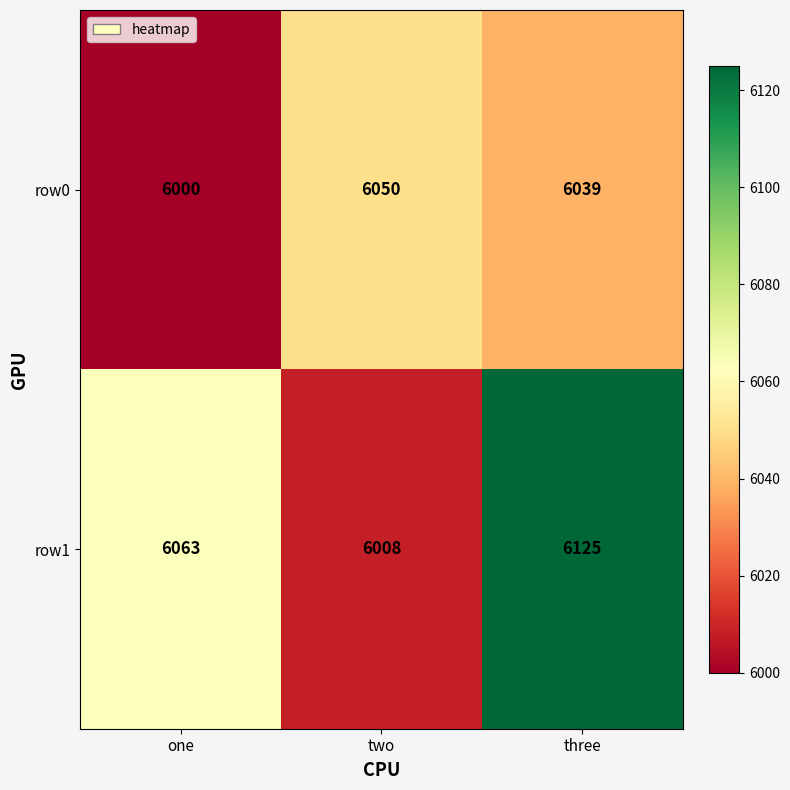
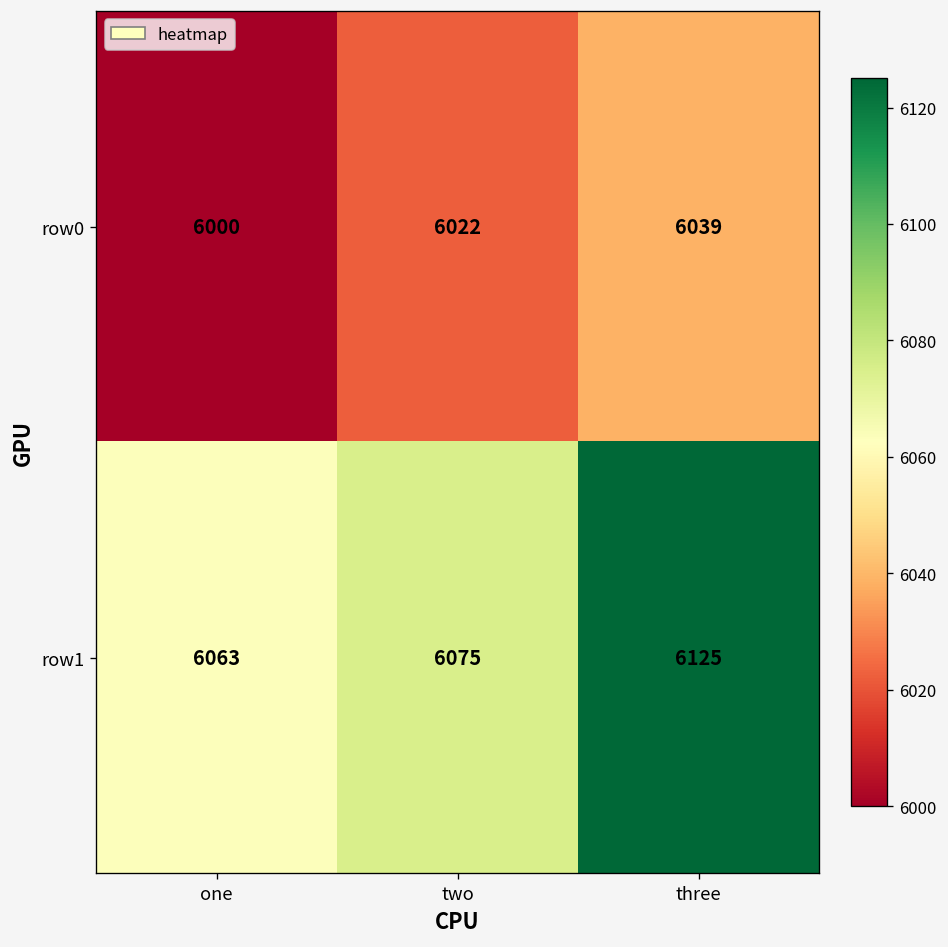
  {
    "row0": {
      "one": 6000,
-     "two": 6050,
+     "two": 6022,
      "three": 6039
    },
    "row1": {
      "one": 6063,
-     "two": 6008,
+     "two": 6075,
      "three": 6125
    }
  }
